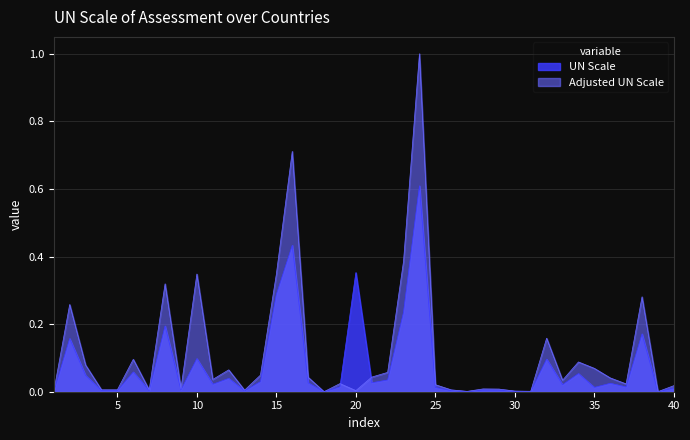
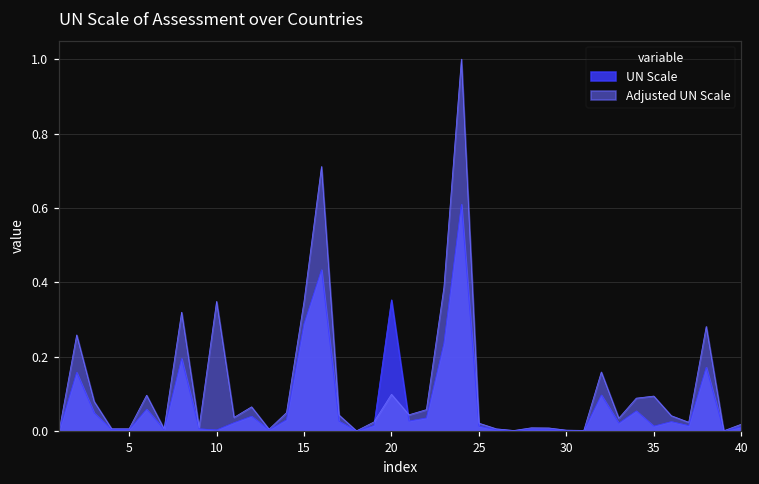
  {
    "UN Scale": {
-     "10": 0.10,
+     "10": 0.00,
      "15": 0.29,
      "20": 0.35,
      "25": 0.01,
      "35": 0.01
    },
    "Adjusted UN Scale": {
      "10": 0.35,
      "15": 0.35,
-     "20": 0.00,
+     "20": 0.10,
      "25": 0.02,
-     "35": 0.07
+     "35": 0.09
    }
  }
